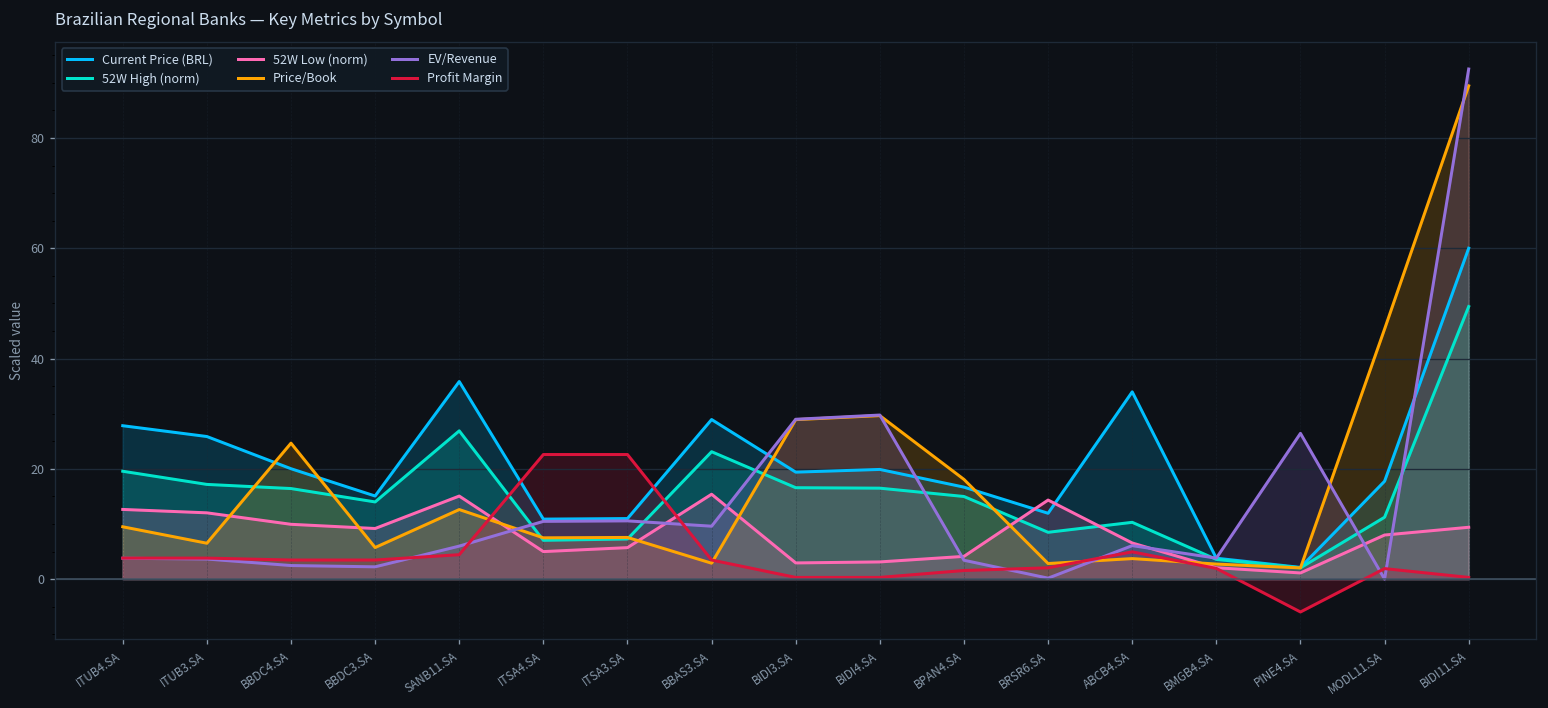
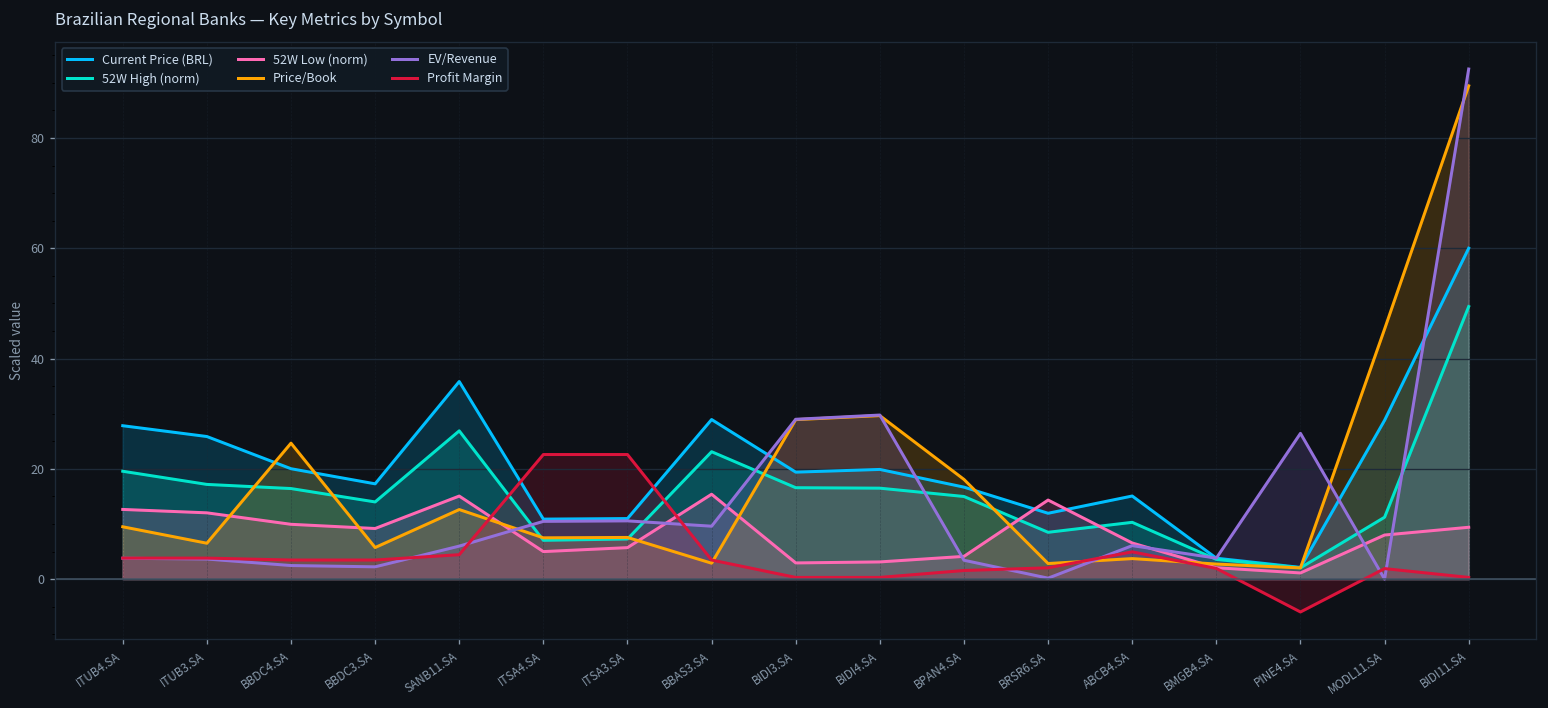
  {
    "Current Price (BRL)": {
      "ITUB4.SA": 28,
      "ITUB3.SA": 26,
      "BBDC4.SA": 20,
-     "BBDC3.SA": 15,
+     "BBDC3.SA": 17,
      "SANB11.SA": 36,
      "BBAS3.SA": 29,
      "BIDI3.SA": 19,
      "BIDI4.SA": 20,
      "BPAN4.SA": 17,
      "BRSR6.SA": 12,
-     "ABCB4.SA": 34,
-     "MODL11.SA": 18,
+     "ABCB4.SA": 15,
+     "MODL11.SA": 29,
      "BIDI11.SA": 60
    },
    "52W High (norm)": {
      "ITUB4.SA": 20,
      "ITUB3.SA": 17,
      "BBDC4.SA": 16,
      "BBDC3.SA": 14,
      "SANB11.SA": 27,
      "BBAS3.SA": 23,
      "BIDI3.SA": 17,
      "BIDI4.SA": 16,
      "BPAN4.SA": 15,
      "BRSR6.SA": 8,
      "ABCB4.SA": 10,
      "MODL11.SA": 11,
      "BIDI11.SA": 49
    },
    "52W Low (norm)": {
      "ITUB4.SA": 13,
      "ITUB3.SA": 12,
      "BBDC4.SA": 10,
      "BBDC3.SA": 9,
      "SANB11.SA": 15,
      "ITSA4.SA": 5,
      "ITSA3.SA": 6,
      "BBAS3.SA": 15,
      "BIDI3.SA": 3,
      "BIDI4.SA": 3,
      "BPAN4.SA": 4,
      "BRSR6.SA": 14,
      "PINE4.SA": 1,
      "MODL11.SA": 8,
      "BIDI11.SA": 9
    },
    "Price/Book": {
      "ITUB4.SA": 9,
      "ITUB3.SA": 7,
      "BBDC4.SA": 25,
      "BBDC3.SA": 6,
      "SANB11.SA": 13,
      "BBAS3.SA": 3,
      "BPAN4.SA": 18,
      "BRSR6.SA": 3,
      "ABCB4.SA": 4,
      "BMGB4.SA": 3,
      "MODL11.SA": 45,
      "BIDI11.SA": 89
    },
    "EV/Revenue": {
      "BBDC4.SA": 2,
      "BBDC3.SA": 2,
      "SANB11.SA": 6,
      "BBAS3.SA": 10,
      "BPAN4.SA": 3,
      "BRSR6.SA": 0,
      "PINE4.SA": 26,
      "MODL11.SA": 0,
      "BIDI11.SA": 93
    }
  }
